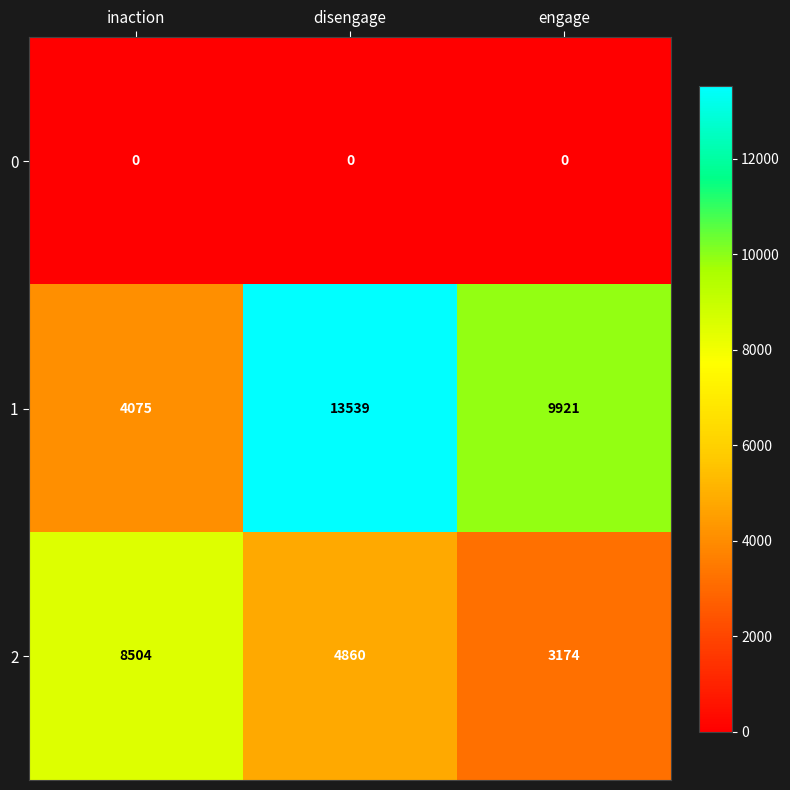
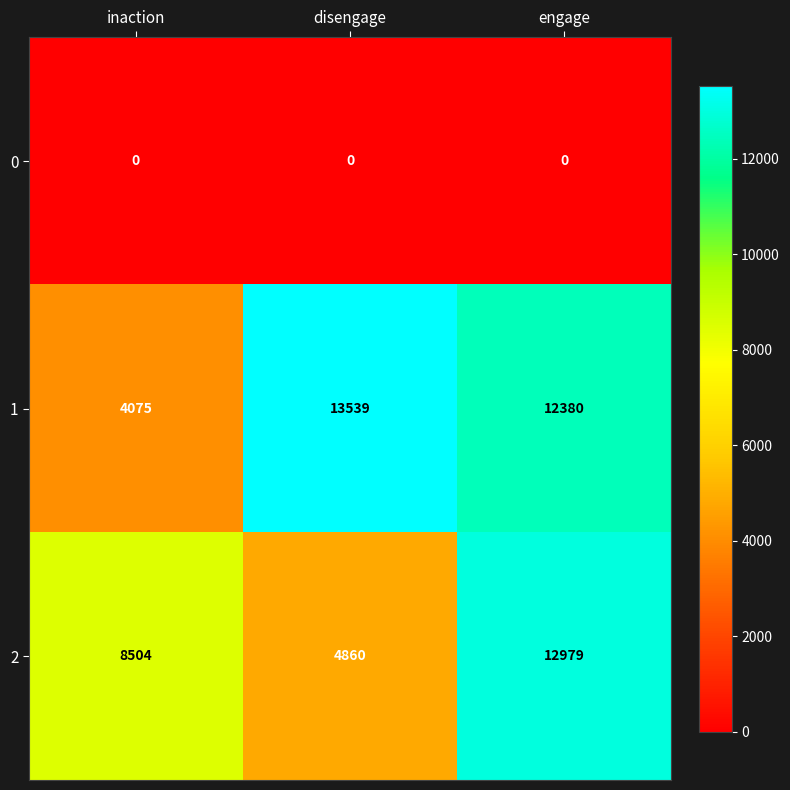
  {
    "0": {
      "inaction": 0,
      "disengage": 0,
      "engage": 0
    },
    "1": {
      "inaction": 4075,
      "disengage": 13539,
-     "engage": 9921
+     "engage": 12380
    },
    "2": {
      "inaction": 8504,
      "disengage": 4860,
-     "engage": 3174
+     "engage": 12979
    }
  }
